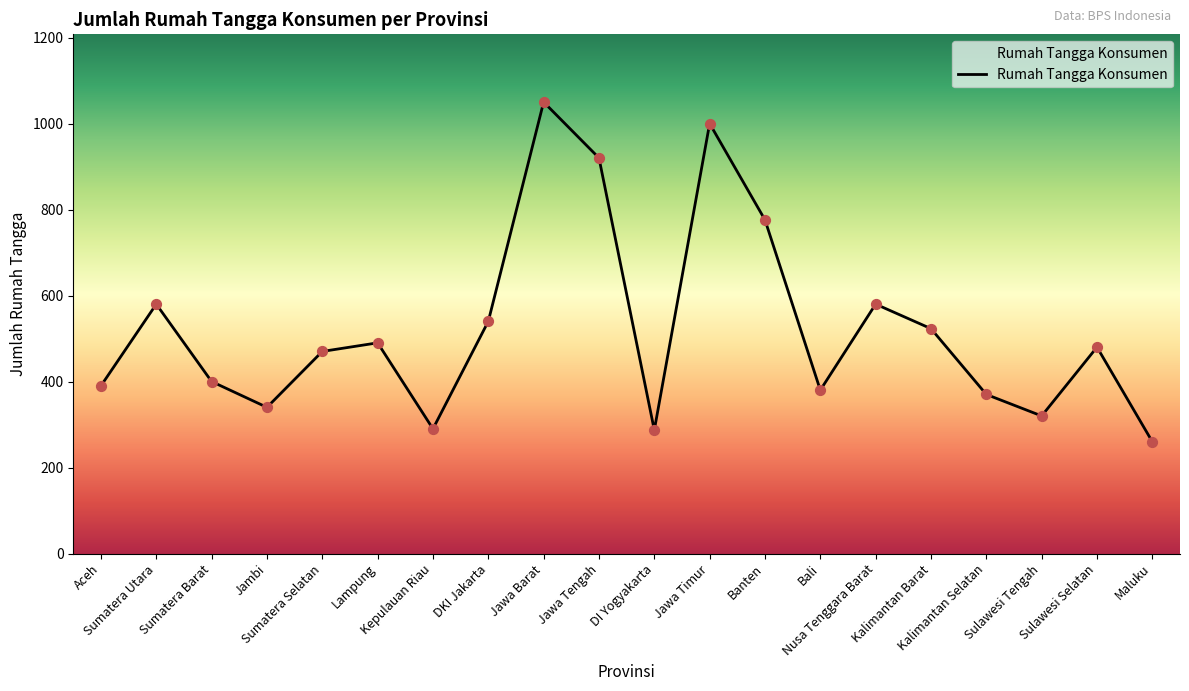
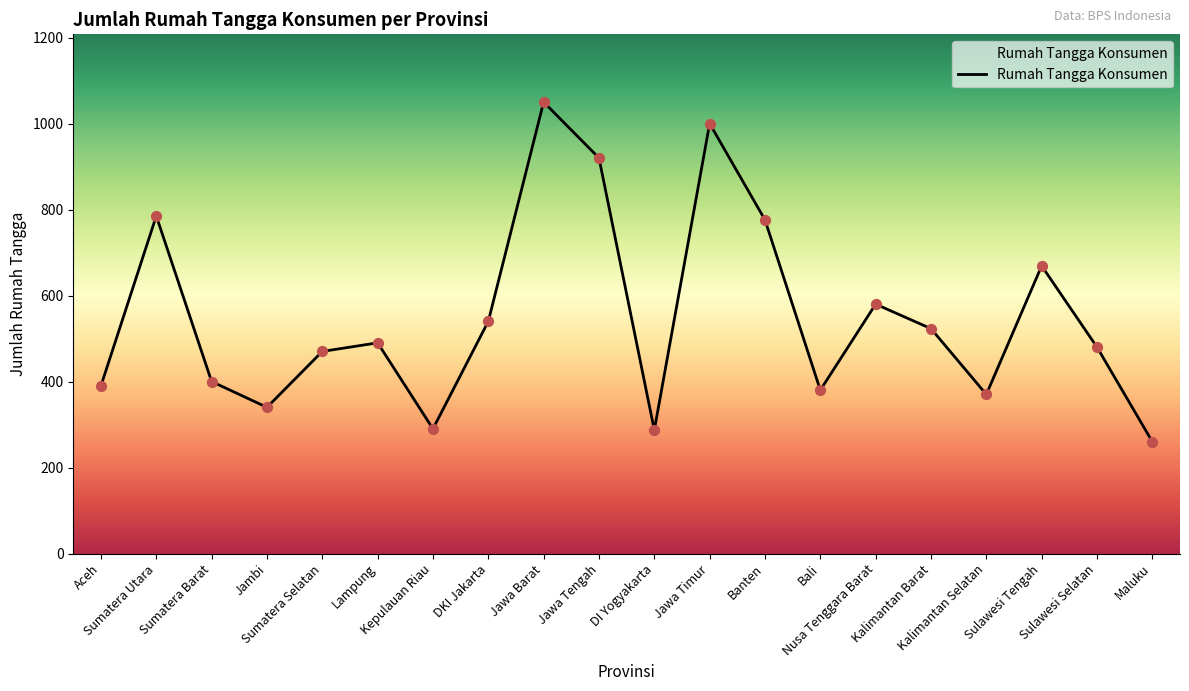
  {
    "Aceh": 390,
-   "Sumatera Utara": 580,
+   "Sumatera Utara": 790,
    "Sumatera Barat": 400,
    "Jambi": 340,
    "Sumatera Selatan": 470,
    "Lampung": 490,
    "Kepulauan Riau": 290,
    "DKI Jakarta": 540,
    "Jawa Barat": 1050,
    "Jawa Tengah": 920,
    "DI Yogyakarta": 290,
    "Jawa Timur": 1000,
    "Banten": 780,
    "Bali": 380,
    "Nusa Tenggara Barat": 580,
    "Kalimantan Barat": 520,
    "Kalimantan Selatan": 370,
-   "Sulawesi Tengah": 320,
+   "Sulawesi Tengah": 670,
    "Sulawesi Selatan": 480,
    "Maluku": 260
  }
